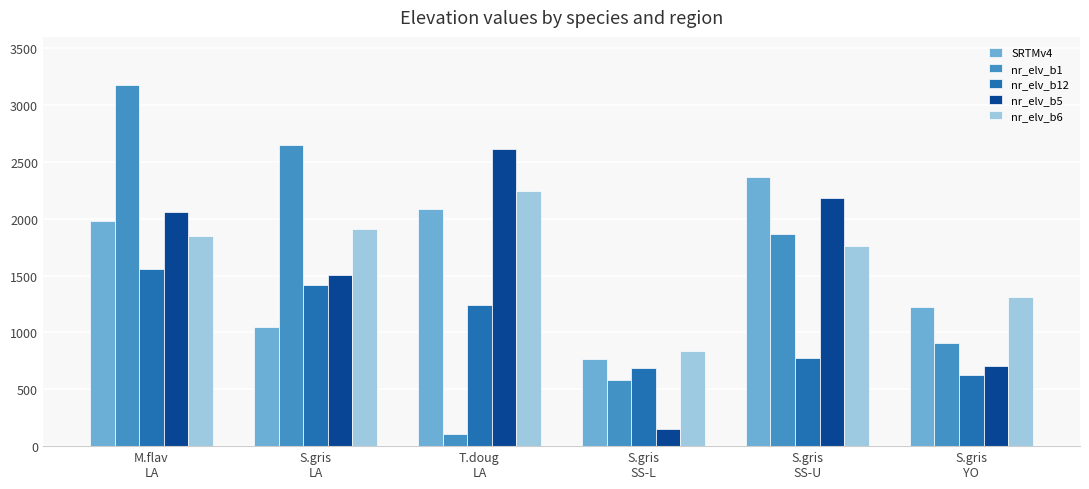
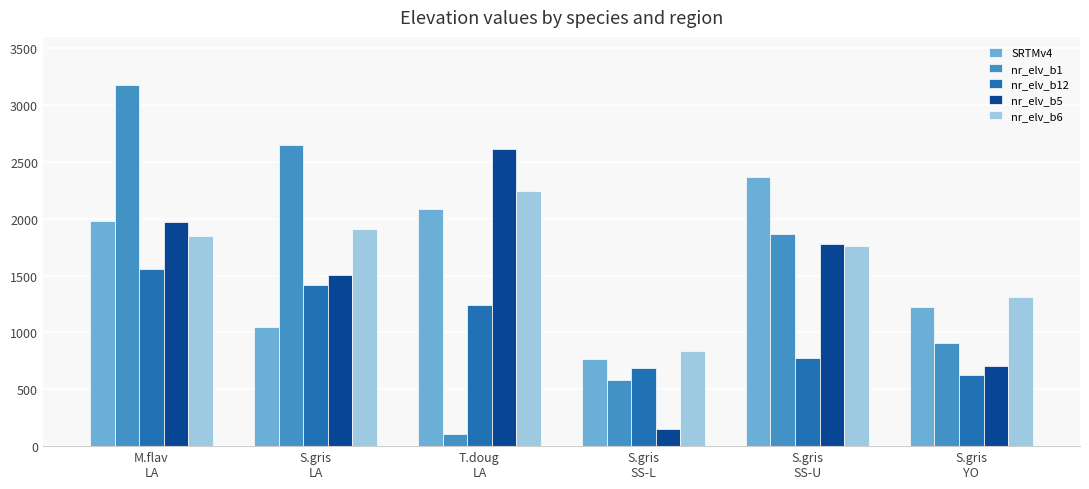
  {
    "nr_elv_b5": {
-     "M.flav LA": 2060,
+     "M.flav LA": 1980,
      "S.gris LA": 1500,
      "T.doug LA": 2610,
      "S.gris SS-L": 150,
-     "S.gris SS-U": 2180,
+     "S.gris SS-U": 1780,
      "S.gris YO": 710
    }
  }
